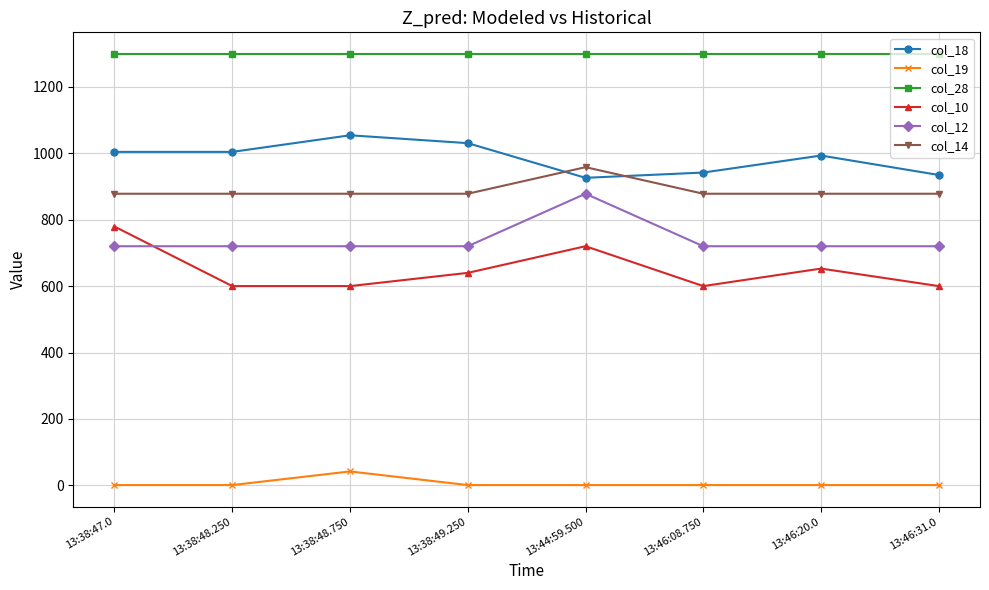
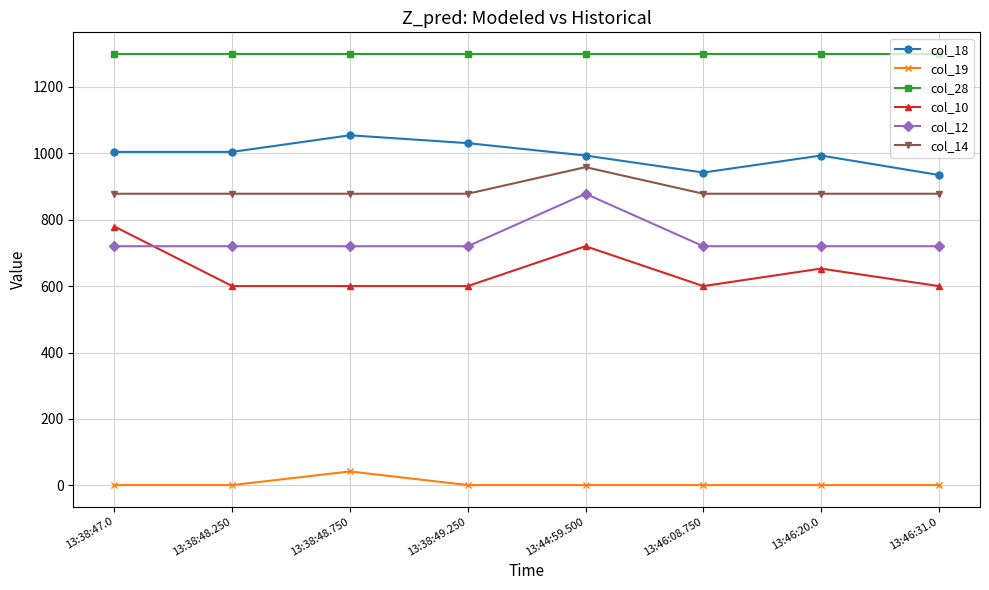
  {
    "col_18": {
      "13:38:47.0": 1000,
      "13:38:48.250": 1000,
      "13:38:48.750": 1050,
      "13:38:49.250": 1030,
-     "13:44:59.500": 930,
+     "13:44:59.500": 990,
      "13:46:08.750": 940,
      "13:46:20.0": 990,
      "13:46:31.0": 930
    },
    "col_19": {
      "13:38:47.0": 0,
      "13:38:48.250": 0,
      "13:38:48.750": 40,
      "13:38:49.250": 0,
      "13:44:59.500": 0,
      "13:46:08.750": 0,
      "13:46:20.0": 0,
      "13:46:31.0": 0
    },
    "col_28": {
      "13:38:47.0": 1300,
      "13:38:48.250": 1300,
      "13:38:48.750": 1300,
      "13:38:49.250": 1300,
      "13:44:59.500": 1300,
      "13:46:08.750": 1300,
      "13:46:20.0": 1300
    },
    "col_10": {
      "13:38:47.0": 780,
      "13:38:48.250": 600,
      "13:38:48.750": 600,
-     "13:38:49.250": 640,
+     "13:38:49.250": 600,
      "13:44:59.500": 720,
      "13:46:08.750": 600,
      "13:46:20.0": 650,
      "13:46:31.0": 600
    },
    "col_12": {
      "13:38:47.0": 720,
      "13:38:48.250": 720,
      "13:38:48.750": 720,
      "13:38:49.250": 720,
      "13:44:59.500": 880,
      "13:46:08.750": 720,
      "13:46:20.0": 720,
      "13:46:31.0": 720
    },
    "col_14": {
      "13:38:47.0": 880,
      "13:38:48.250": 880,
      "13:38:48.750": 880,
      "13:38:49.250": 880,
      "13:44:59.500": 960,
      "13:46:08.750": 880,
      "13:46:20.0": 880,
      "13:46:31.0": 880
    }
  }
